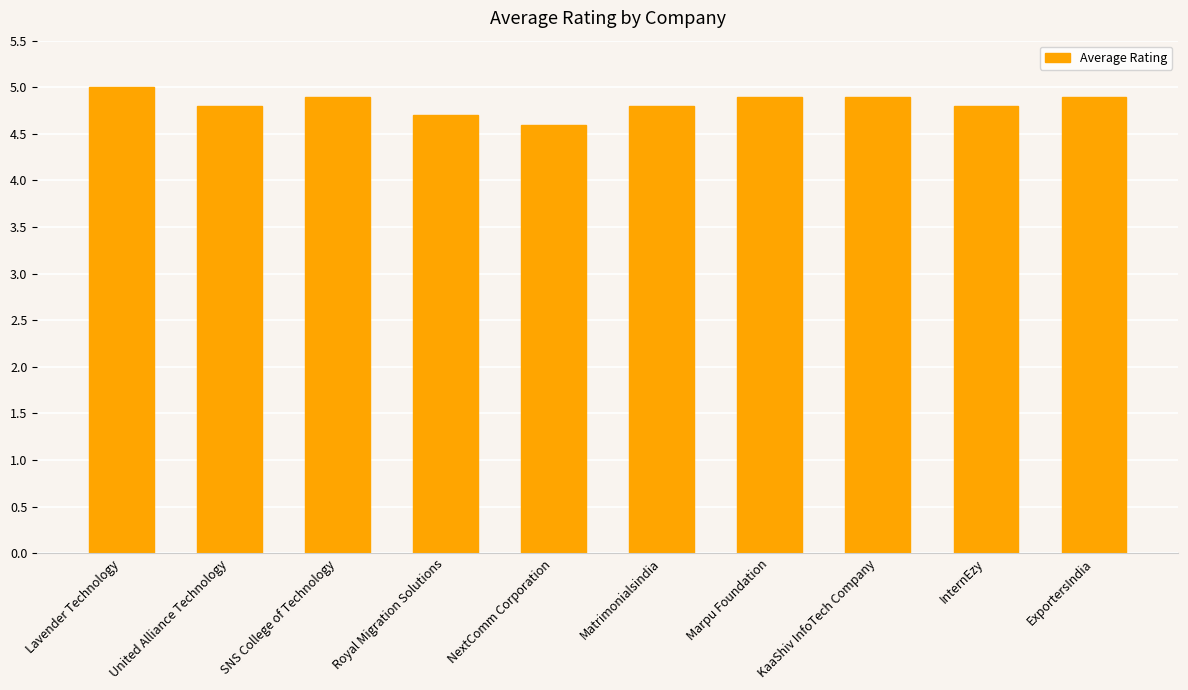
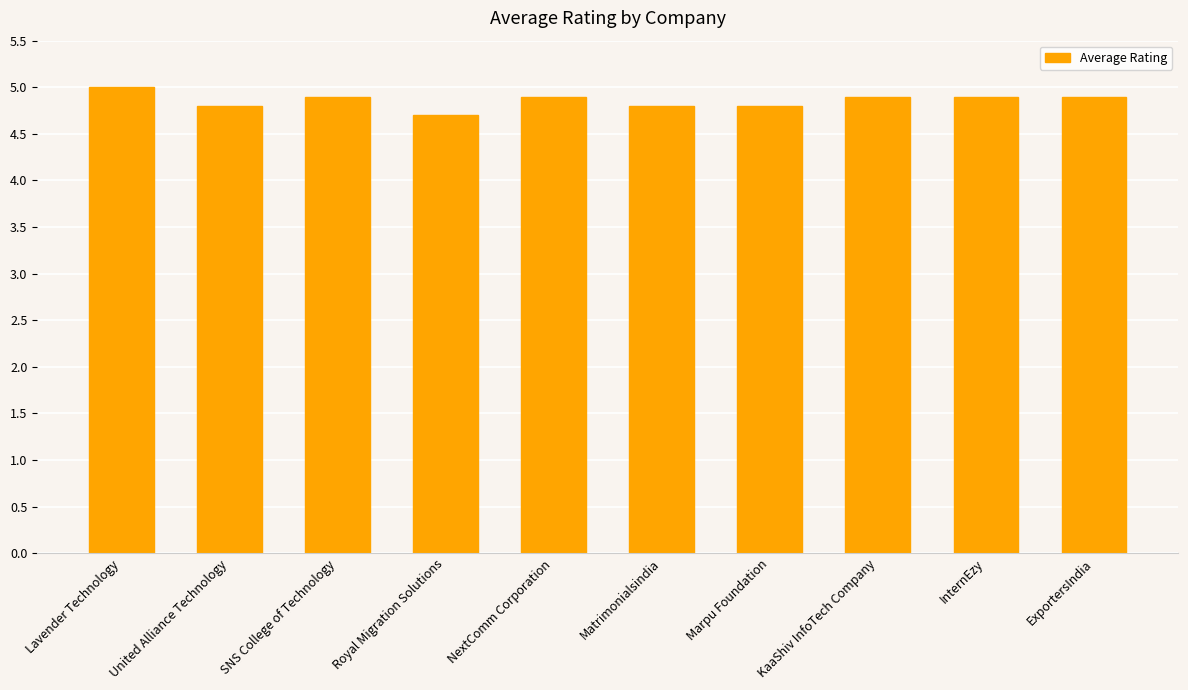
  {
    "Lavender Technology": 5.0,
    "United Alliance Technology": 4.8,
    "SNS College of Technology": 4.9,
    "Royal Migration Solutions": 4.7,
-   "NextComm Corporation": 4.6,
+   "NextComm Corporation": 4.9,
    "Matrimonialsindia": 4.8,
-   "Marpu Foundation": 4.9,
+   "Marpu Foundation": 4.8,
    "KaaShiv InfoTech Company": 4.9,
-   "InternEzy": 4.8,
+   "InternEzy": 4.9,
    "ExportersIndia": 4.9
  }
